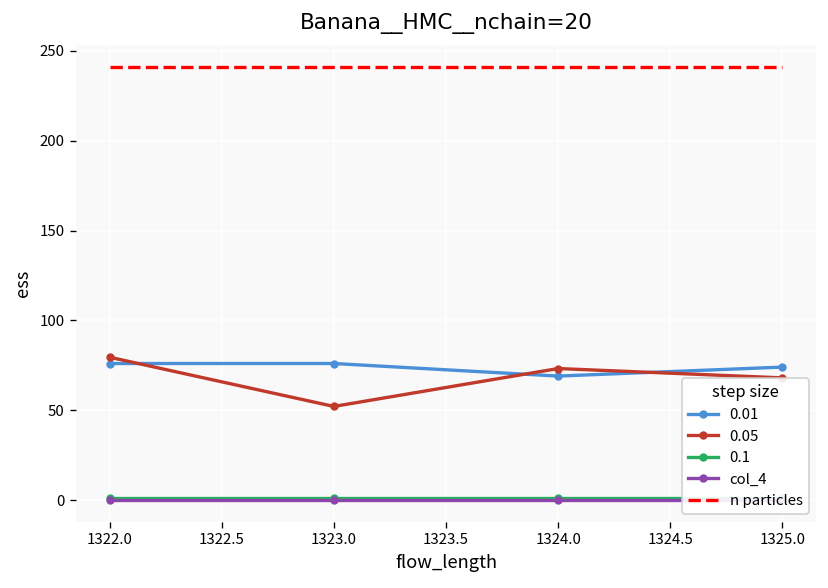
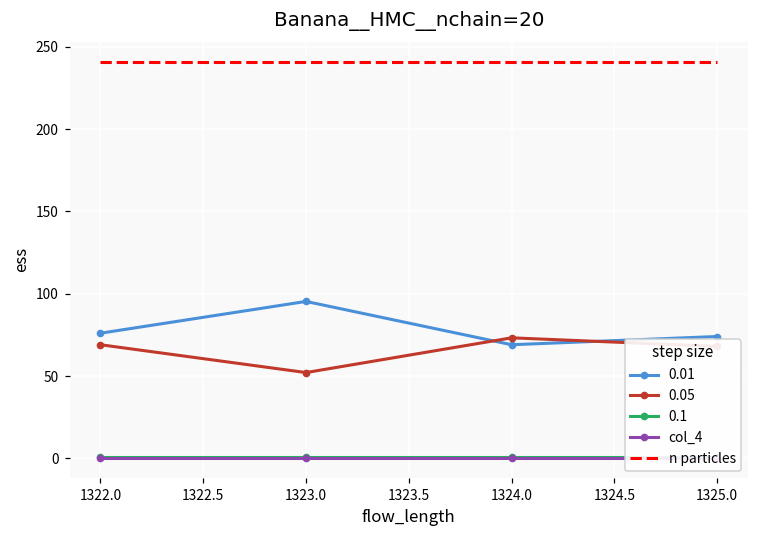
  {
    "0.01": {
      "1322.0": 76,
-     "1323.0": 76,
+     "1323.0": 95,
      "1324.0": 69,
      "1325.0": 74
    },
    "0.05": {
-     "1322.0": 80,
+     "1322.0": 69,
      "1323.0": 52,
      "1324.0": 73
    },
    "n particles": {
      "1322.0": 241,
      "1323.0": 241,
      "1324.0": 241,
      "1325.0": 241
    }
  }
